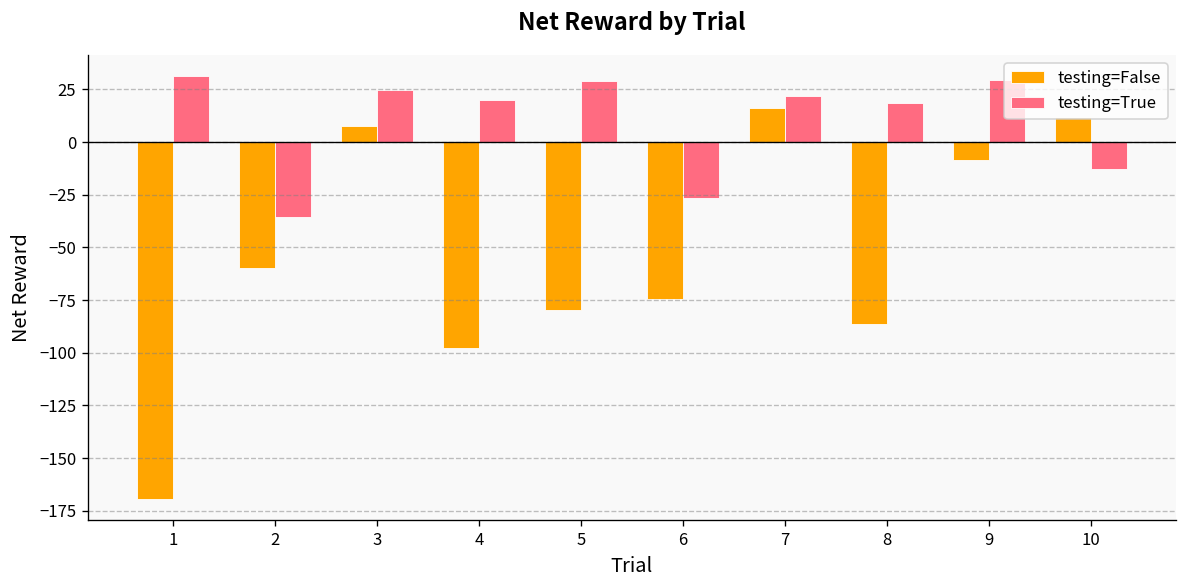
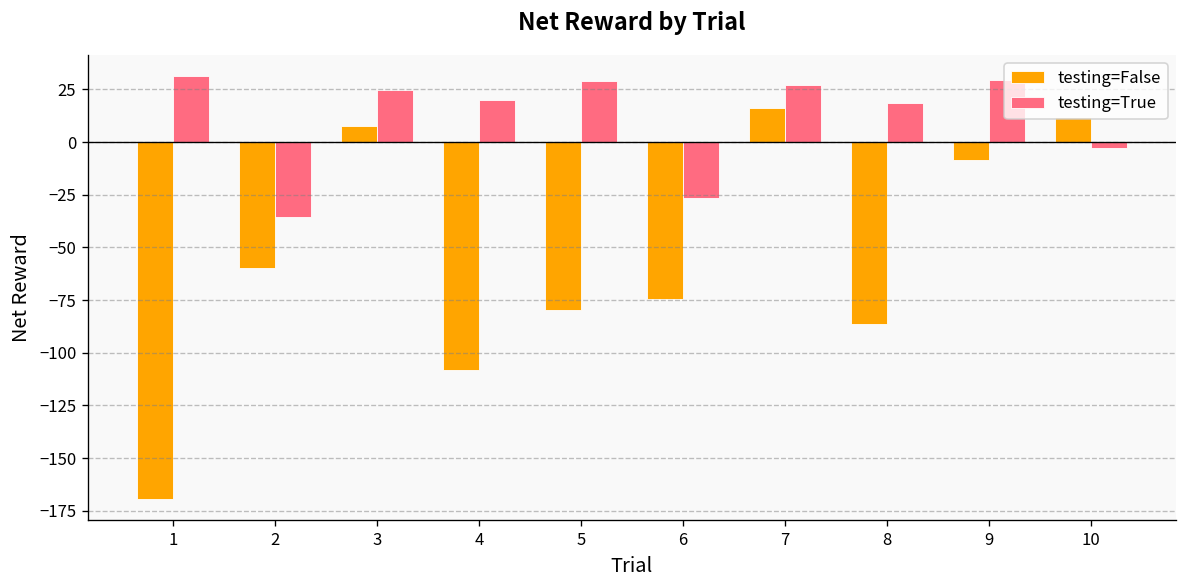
  {
    "testing=False": {
      "1": -170,
      "2": -60,
      "3": 7,
-     "4": -98,
+     "4": -108,
      "5": -80,
      "6": -74,
      "7": 16,
      "8": -86,
      "9": -8
    },
    "testing=True": {
      "1": 31,
      "2": -36,
      "3": 25,
      "4": 20,
      "5": 29,
      "6": -26,
-     "7": 22,
+     "7": 27,
      "8": 19,
-     "10": -13
+     "10": -3
    }
  }
